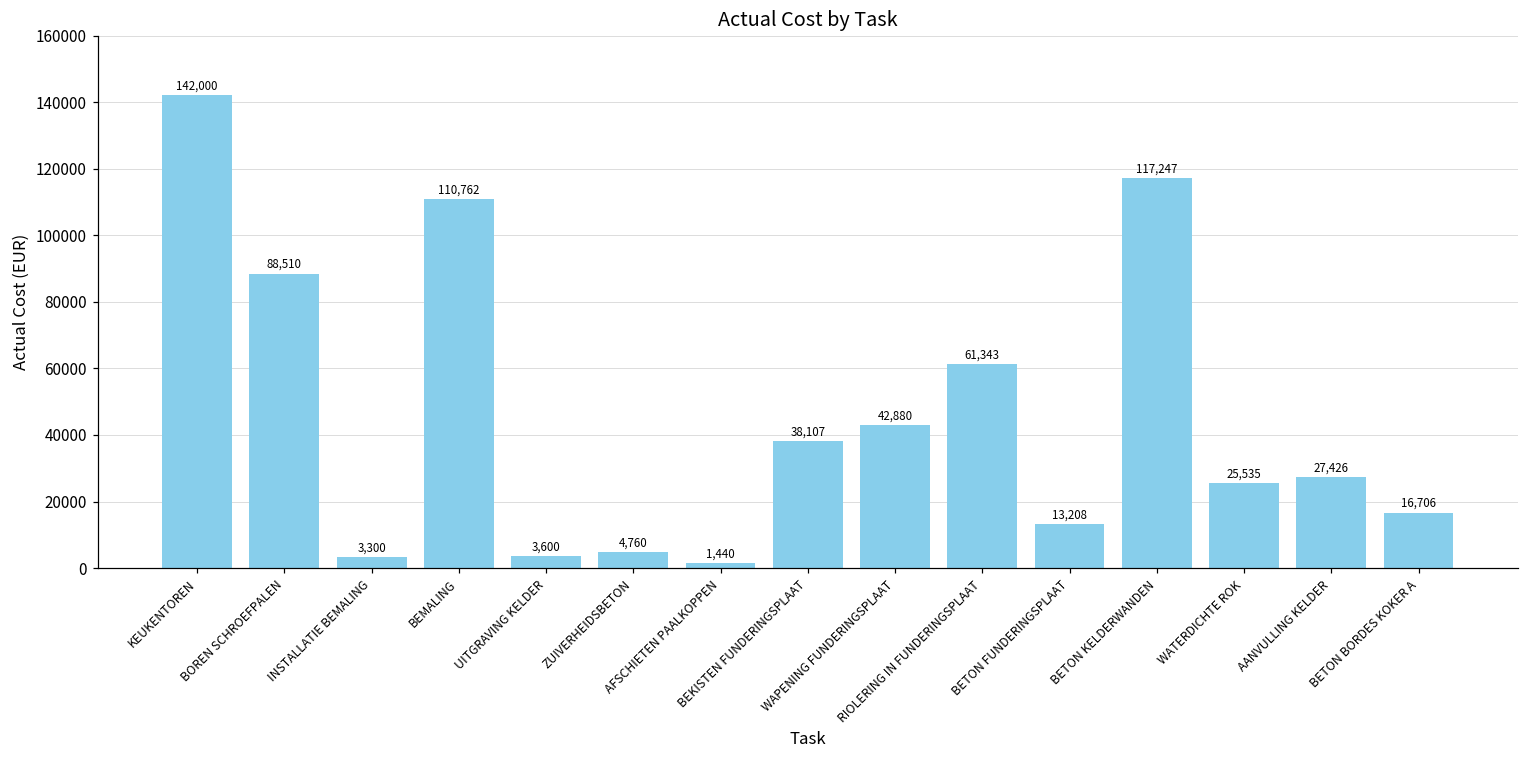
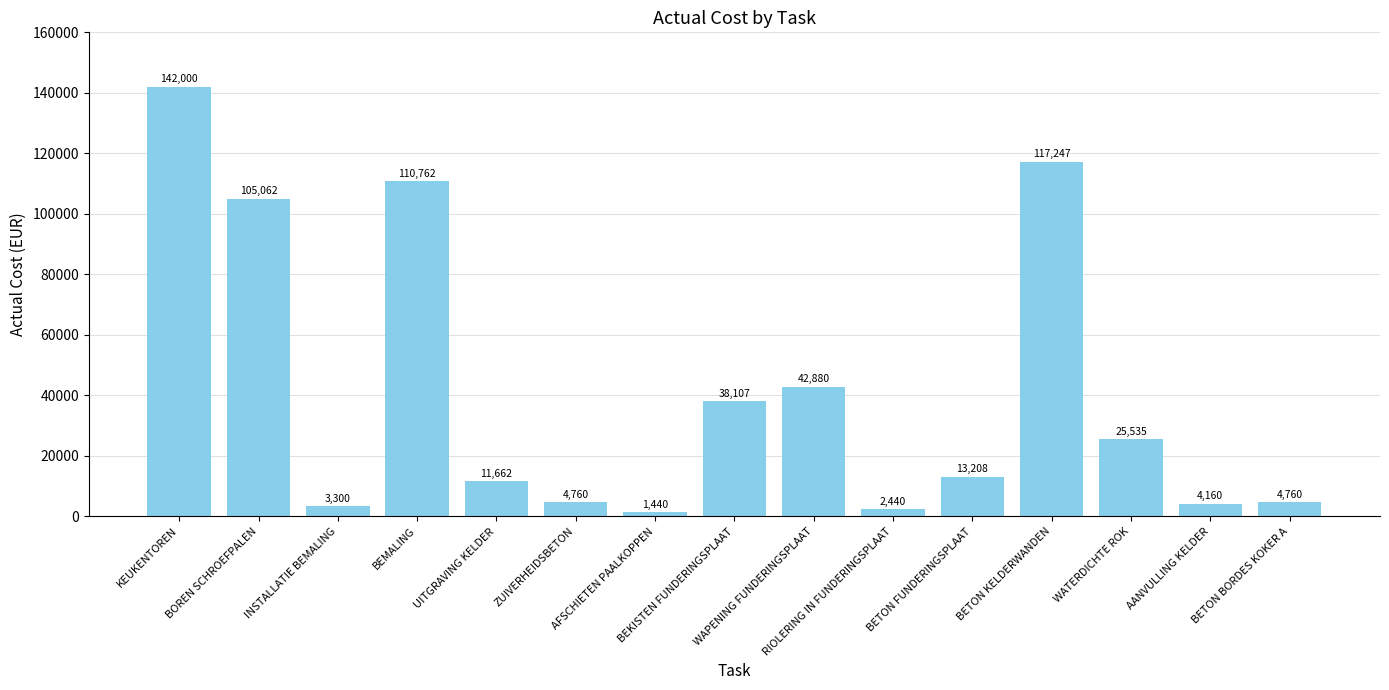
  {
    "KEUKENTOREN": "142,000",
-   "BOREN SCHROEFPALEN": "88,510",
+   "BOREN SCHROEFPALEN": "105,062",
    "INSTALLATIE BEMALING": "3,300",
    "BEMALING": "110,762",
-   "UITGRAVING KELDER": "3,600",
+   "UITGRAVING KELDER": "11,662",
    "ZUIVERHEIDSBETON": "4,760",
    "AFSCHIETEN PAALKOPPEN": "1,440",
    "BEKISTEN FUNDERINGSPLAAT": "38,107",
    "WAPENING FUNDERINGSPLAAT": "42,880",
-   "RIOLERING IN FUNDERINGSPLAAT": "61,343",
+   "RIOLERING IN FUNDERINGSPLAAT": "2,440",
    "BETON FUNDERINGSPLAAT": "13,208",
    "BETON KELDERWANDEN": "117,247",
    "WATERDICHTE ROK": "25,535",
-   "AANVULLING KELDER": "27,426",
-   "BETON BORDES KOKER A": "16,706"
+   "AANVULLING KELDER": "4,160",
+   "BETON BORDES KOKER A": "4,760"
  }
